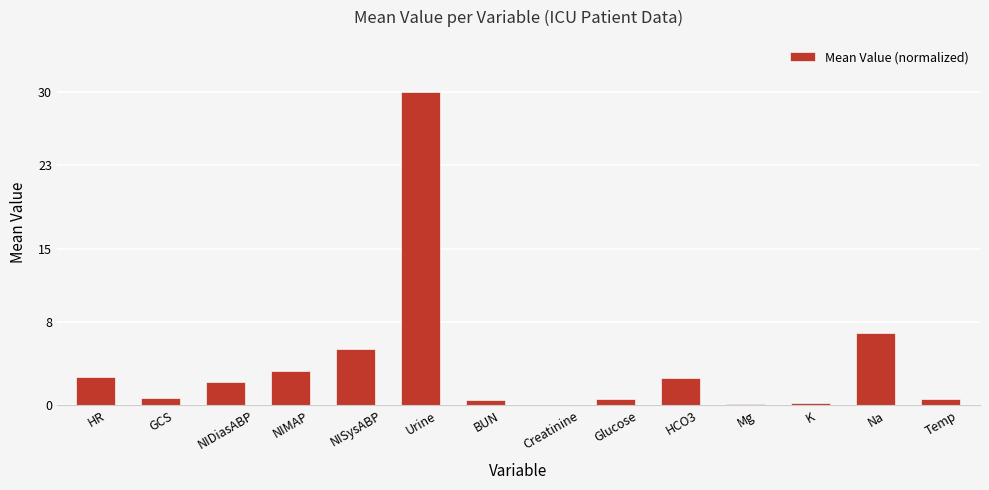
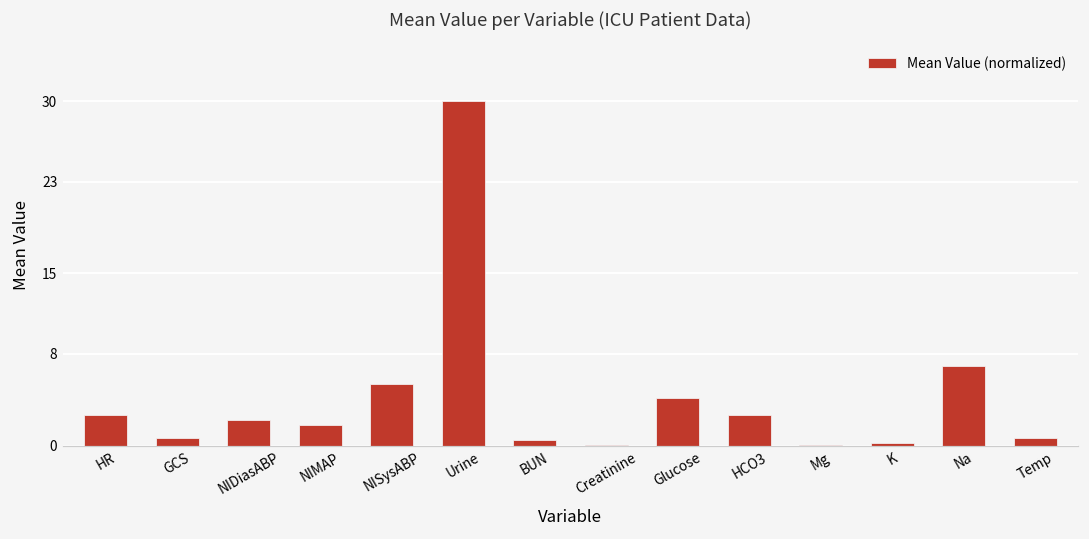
  {
    "HR": 2.7,
    "GCS": 0.7,
    "NIDiasABP": 2.2,
-   "NIMAP": 3.2,
+   "NIMAP": 1.8,
    "NISysABP": 5.4,
    "Urine": 30.0,
    "BUN": 0.5,
-   "Glucose": 0.5,
+   "Glucose": 4.2,
    "HCO3": 2.6,
    "Na": 6.9,
    "Temp": 0.6
  }
